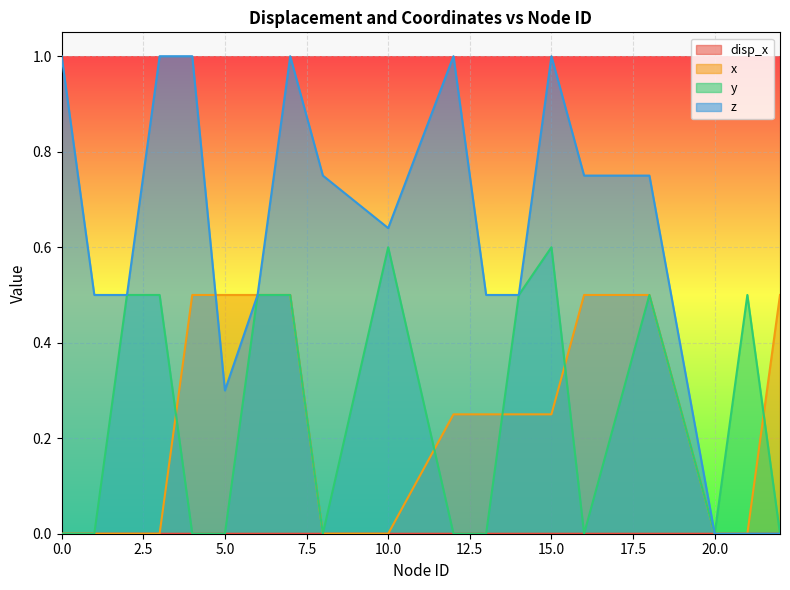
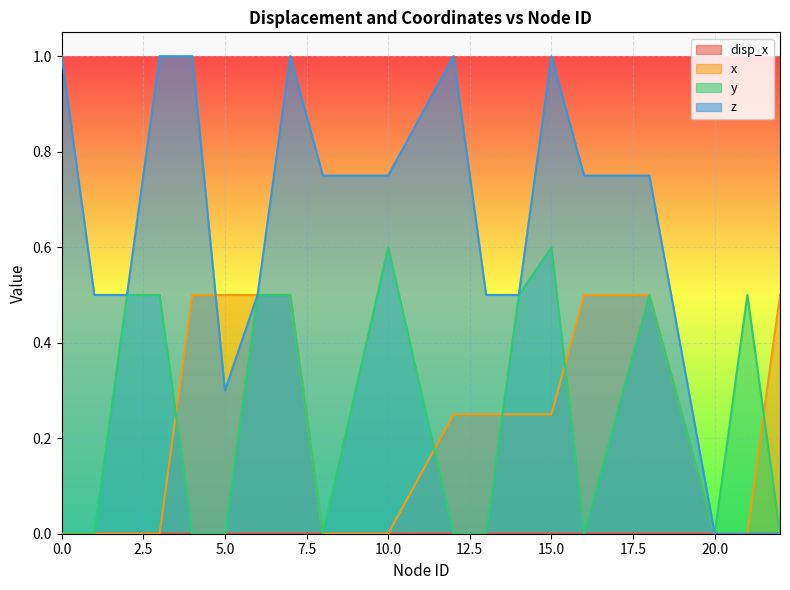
  {
    "disp_x": {
      "15.0": 0.00
    },
    "x": {
      "5.0": 0.50,
      "15.0": 0.25
    },
    "y": {
      "10.0": 0.60,
      "15.0": 0.60
    },
    "z": {
      "0.0": 1.00,
      "5.0": 0.30,
-     "10.0": 0.64,
+     "10.0": 0.75,
      "15.0": 1.00
    }
  }
